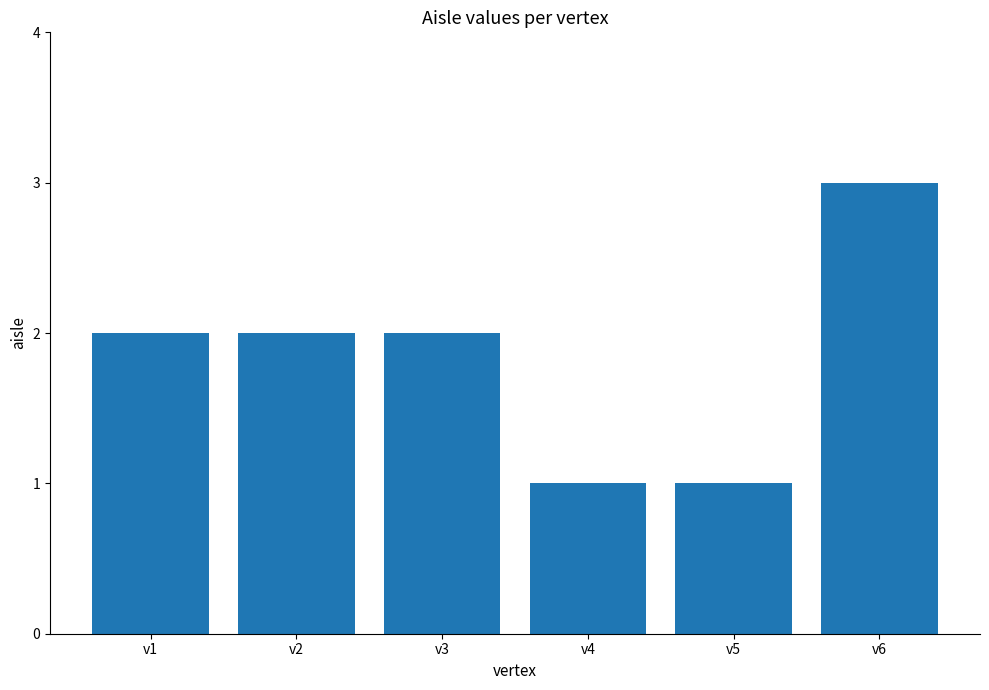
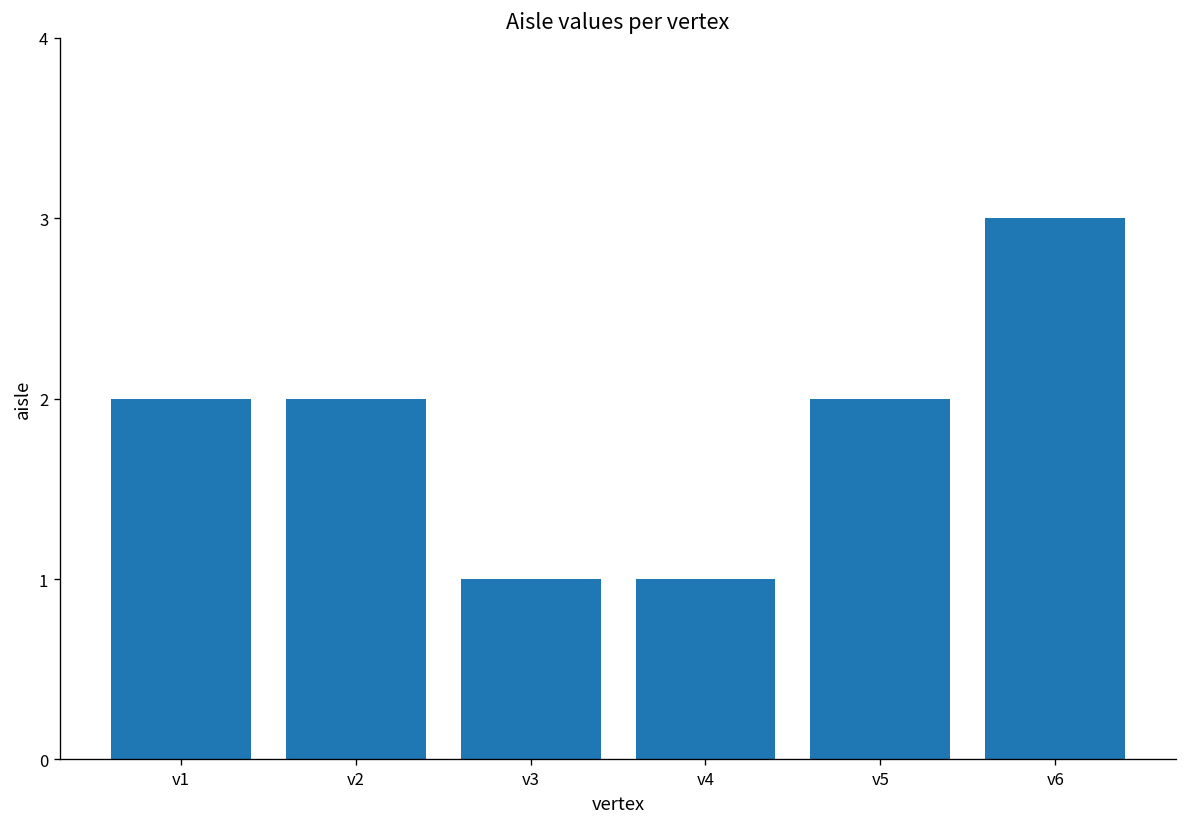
  {
    "v1": 2,
    "v2": 2,
-   "v3": 2,
+   "v3": 1,
    "v4": 1,
-   "v5": 1,
+   "v5": 2,
    "v6": 3
  }
